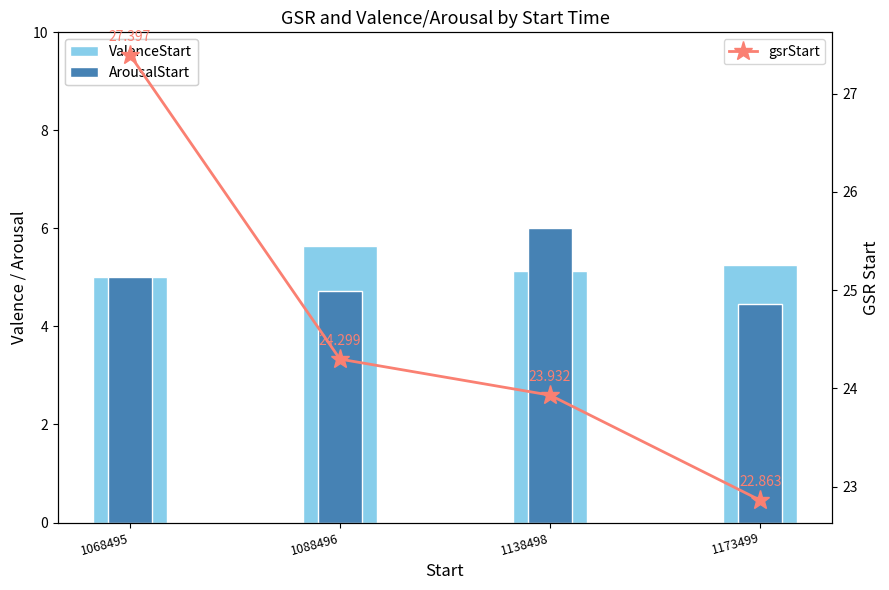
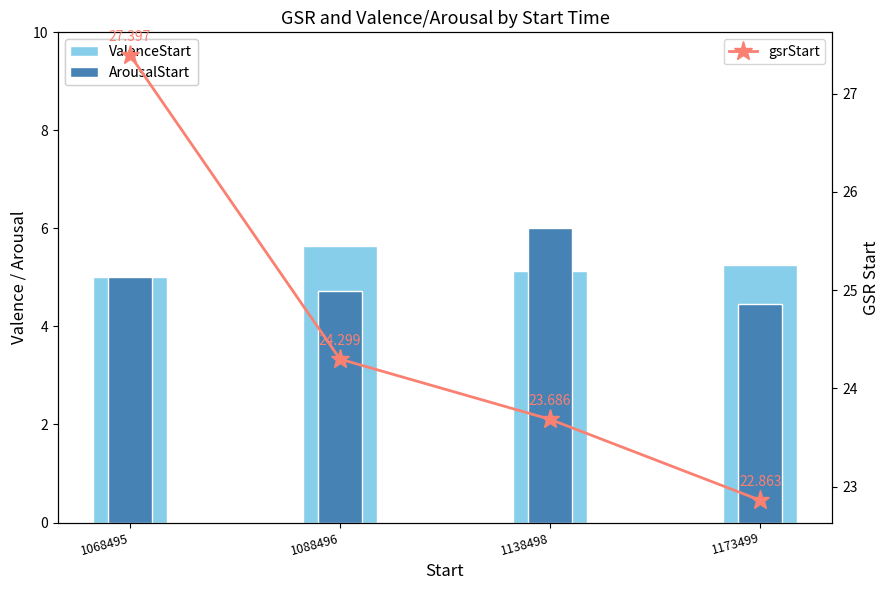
  {
    "gsrStart": {
      "1088496": 24.299,
-     "1138498": 23.932,
+     "1138498": 23.686,
      "1173499": 22.863
    }
  }
